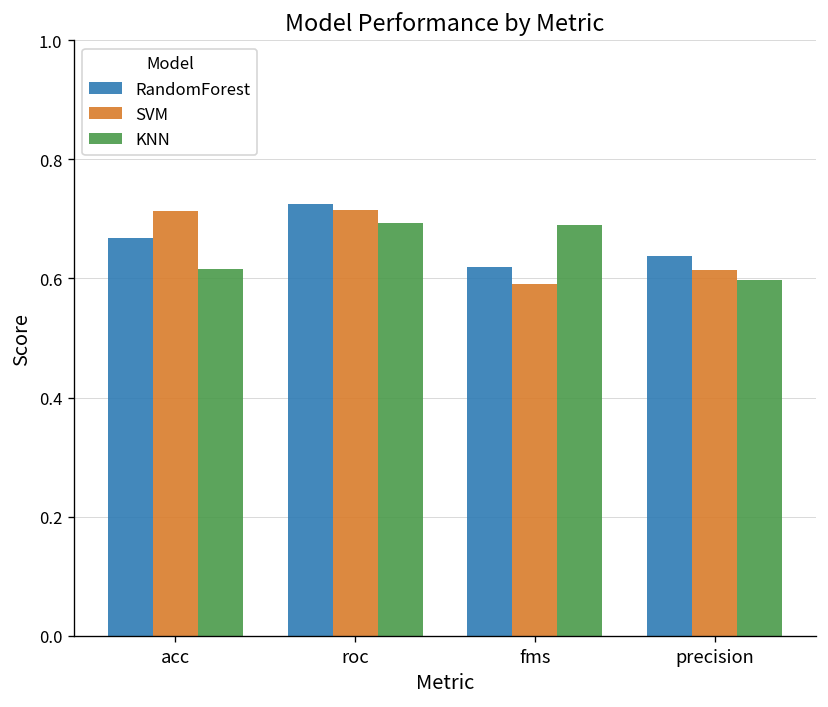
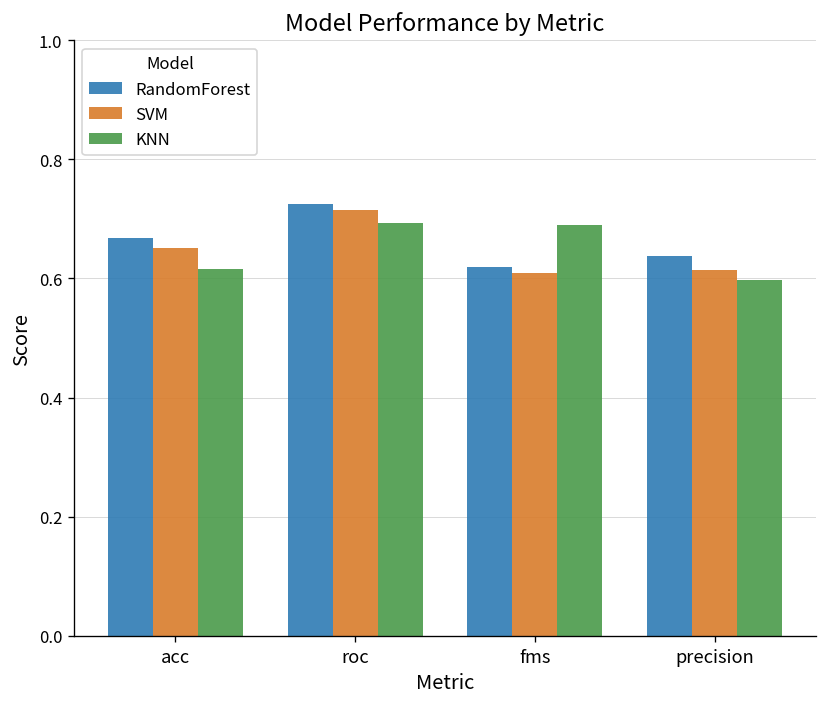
  {
    "RandomForest": {
      "acc": 0.67,
      "roc": 0.73,
      "fms": 0.62,
      "precision": 0.64
    },
    "SVM": {
-     "acc": 0.71,
+     "acc": 0.65,
      "roc": 0.71,
-     "fms": 0.59,
+     "fms": 0.61,
      "precision": 0.61
    },
    "KNN": {
      "acc": 0.62,
      "roc": 0.69,
      "fms": 0.69,
      "precision": 0.60
    }
  }
